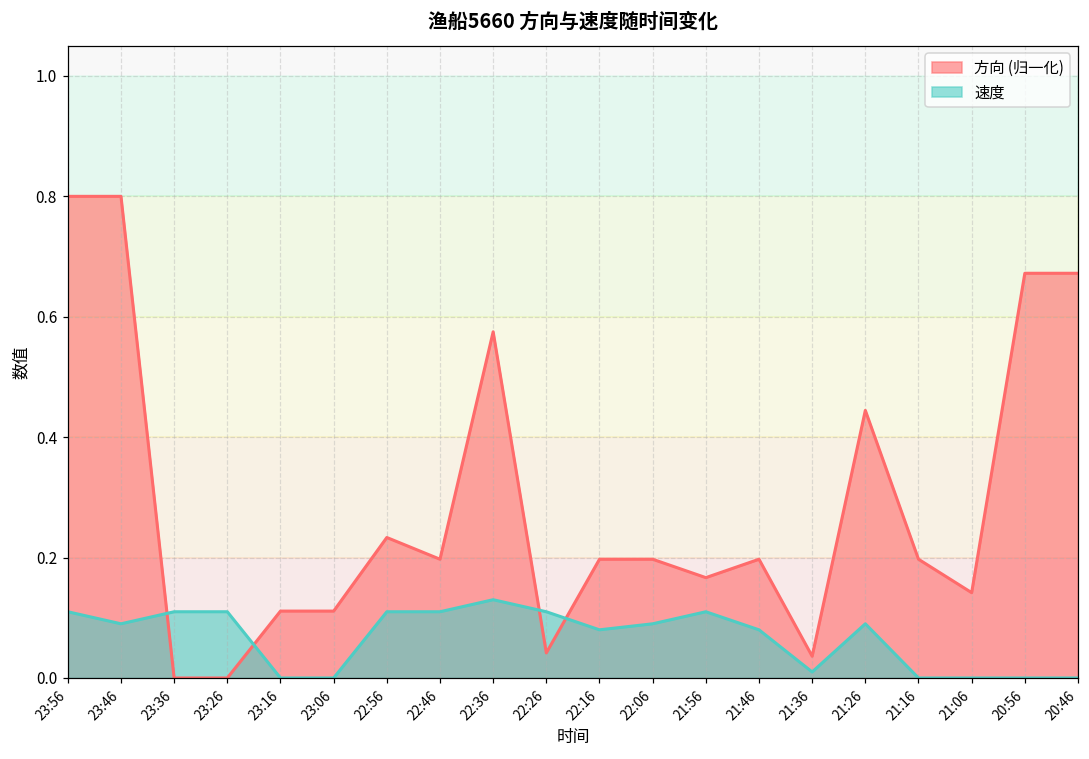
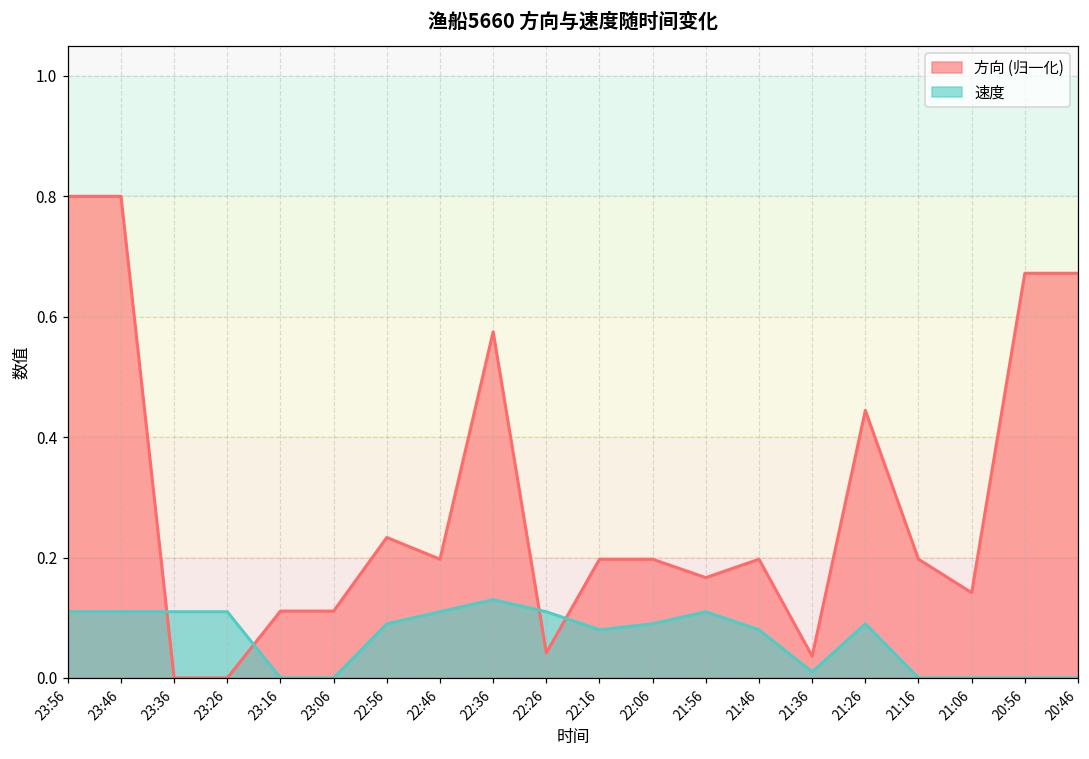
  {
    "方向 (归一化)": {
      "23:56": 0.80,
      "23:46": 0.80,
      "23:36": 0.00,
      "23:26": 0.00,
      "23:16": 0.11,
      "23:06": 0.11,
      "22:56": 0.23,
      "22:46": 0.20,
      "22:36": 0.58,
      "22:26": 0.04,
      "22:16": 0.20,
      "22:06": 0.20,
      "21:56": 0.17,
      "21:46": 0.20,
      "21:36": 0.04,
      "21:26": 0.44,
      "21:16": 0.20,
      "21:06": 0.14,
      "20:56": 0.67,
      "20:46": 0.67
    },
    "速度": {
      "23:56": 0.11,
-     "23:46": 0.09,
+     "23:46": 0.11,
      "23:36": 0.11,
      "23:26": 0.11,
      "23:16": 0.00,
      "23:06": 0.00,
-     "22:56": 0.11,
+     "22:56": 0.09,
      "22:46": 0.11,
      "22:36": 0.13,
      "22:26": 0.11,
      "22:16": 0.08,
      "22:06": 0.09,
      "21:56": 0.11,
      "21:46": 0.08,
      "21:36": 0.01,
      "21:26": 0.09,
      "21:16": 0.00,
      "21:06": 0.00,
      "20:56": 0.00,
      "20:46": 0.00
    }
  }
